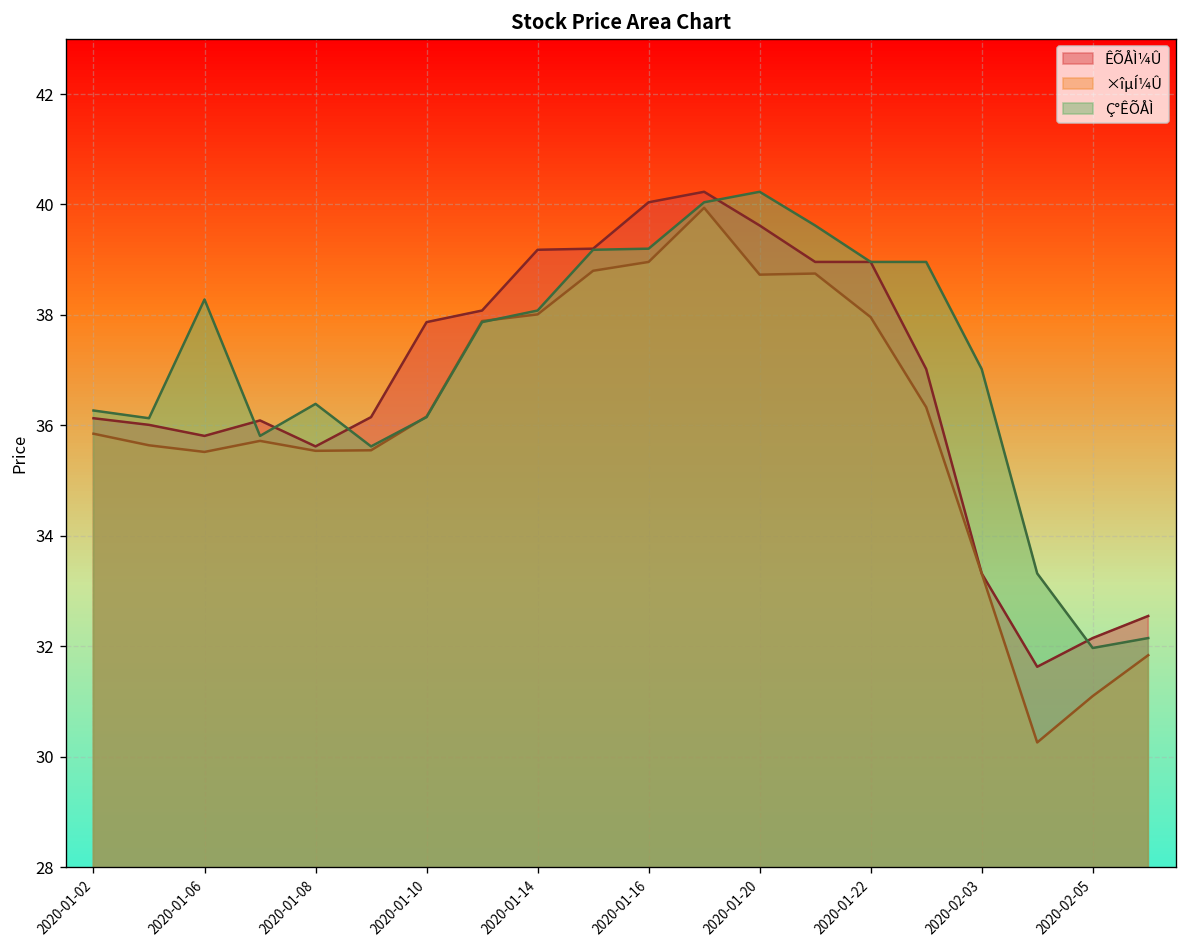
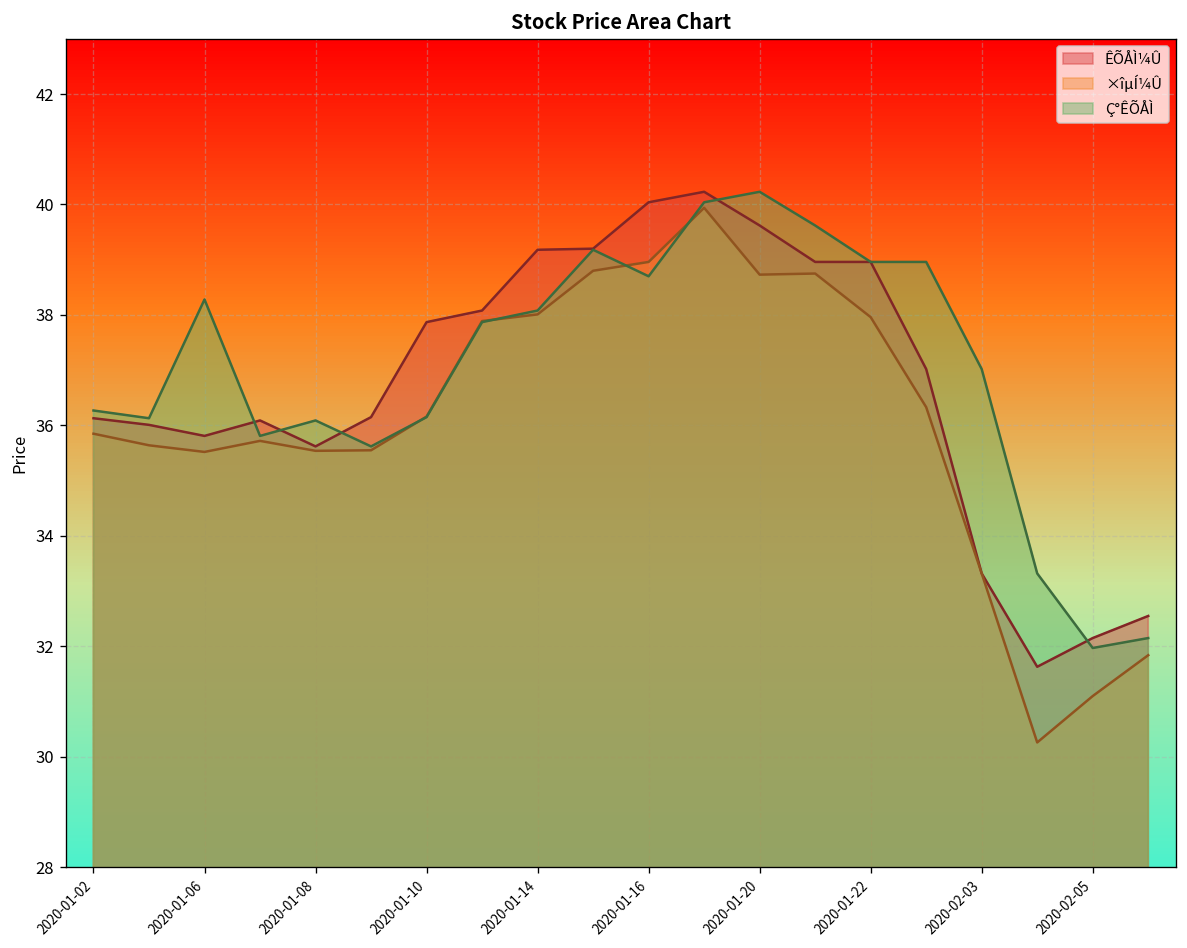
  {
    "Ç°ÊÕÅÌ": {
      "2020-01-02": 36.3,
      "2020-01-06": 38.3,
-     "2020-01-08": 36.4,
+     "2020-01-08": 36.1,
      "2020-01-14": 38.1,
-     "2020-01-16": 39.2,
+     "2020-01-16": 38.7,
      "2020-01-20": 40.2,
      "2020-02-03": 37.0,
      "2020-02-05": 32.0
    }
  }
